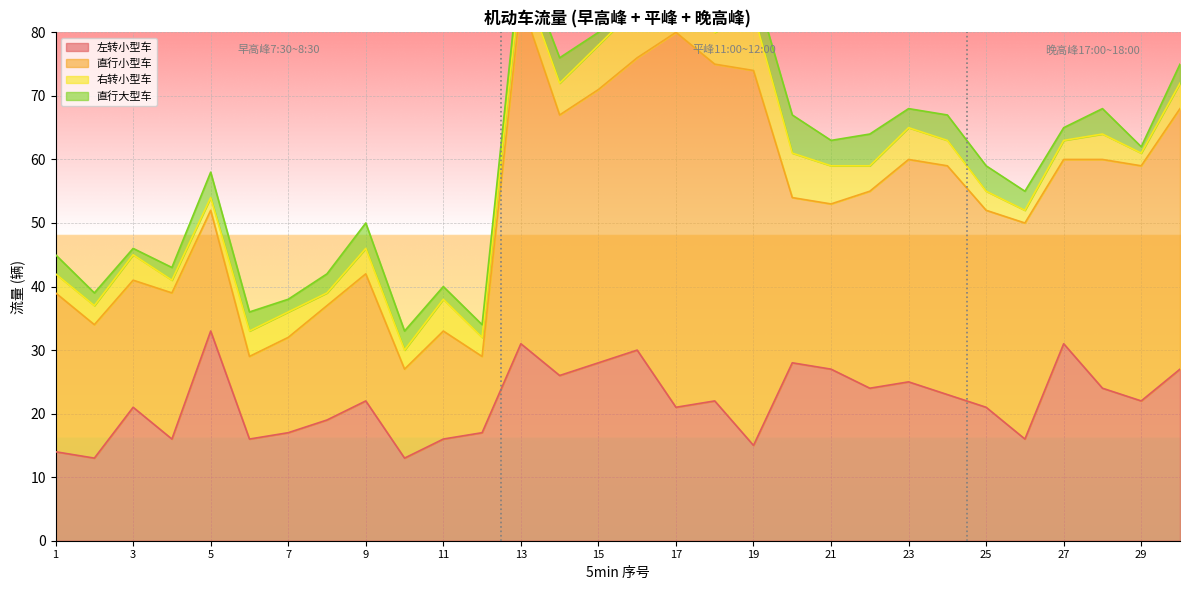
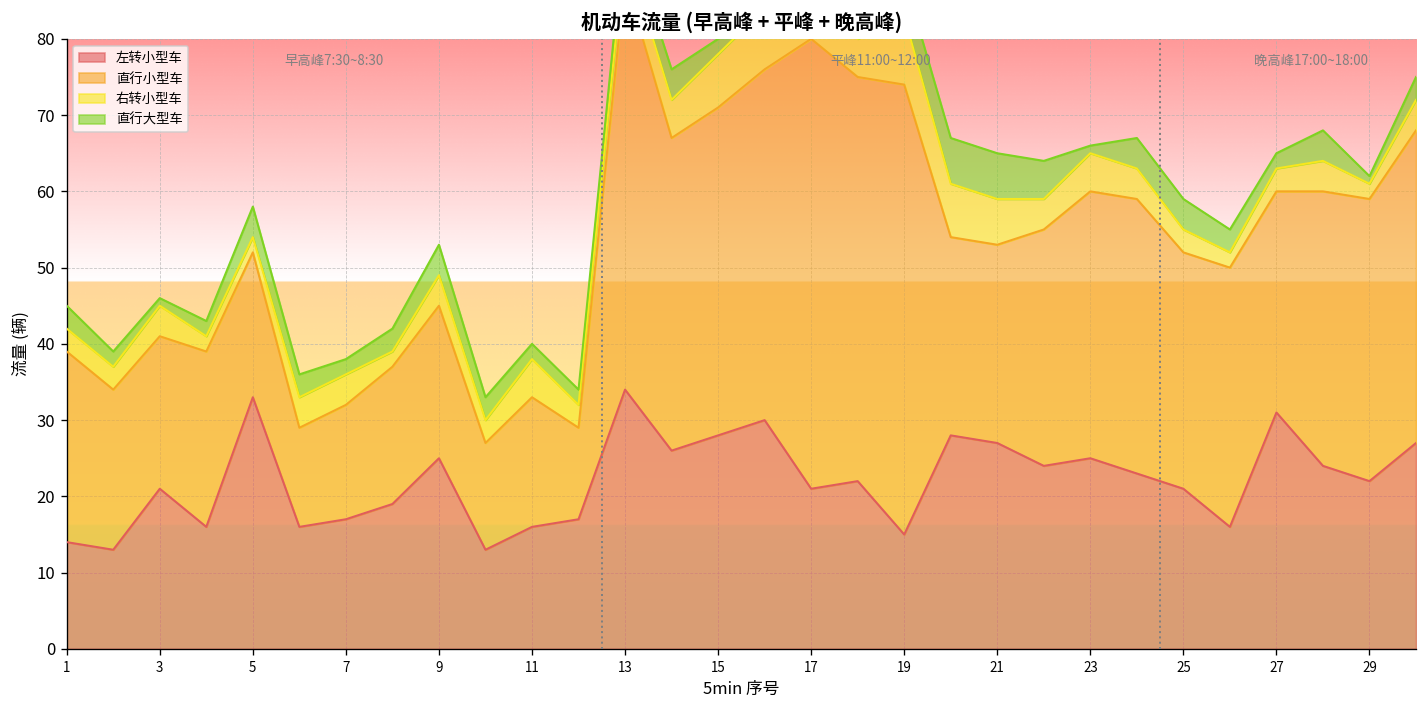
  {
    "左转小型车": {
      "1": 14,
      "3": 21,
      "5": 33,
      "7": 17,
-     "9": 22,
+     "9": 25,
      "11": 16,
-     "13": 31,
+     "13": 34,
      "15": 28,
      "17": 21,
      "19": 15,
      "21": 27,
      "23": 25,
      "25": 21,
      "27": 31,
      "29": 22
    },
    "直行大型车": {
      "1": 3,
      "3": 1,
      "5": 4,
      "7": 2,
      "9": 4,
      "11": 2,
      "15": 2,
-     "21": 4,
-     "23": 3,
+     "21": 6,
+     "23": 1,
      "25": 4,
      "27": 2,
      "29": 1
    }
  }
